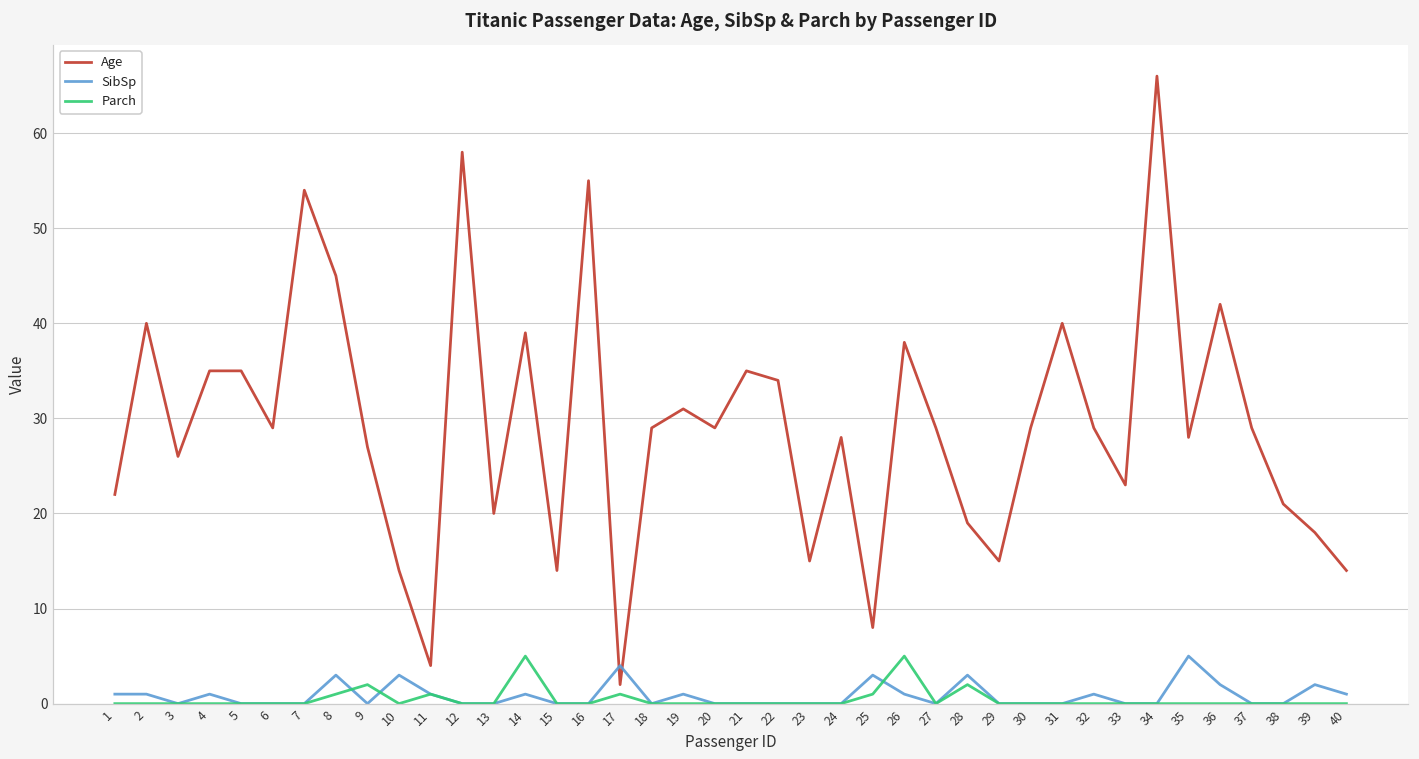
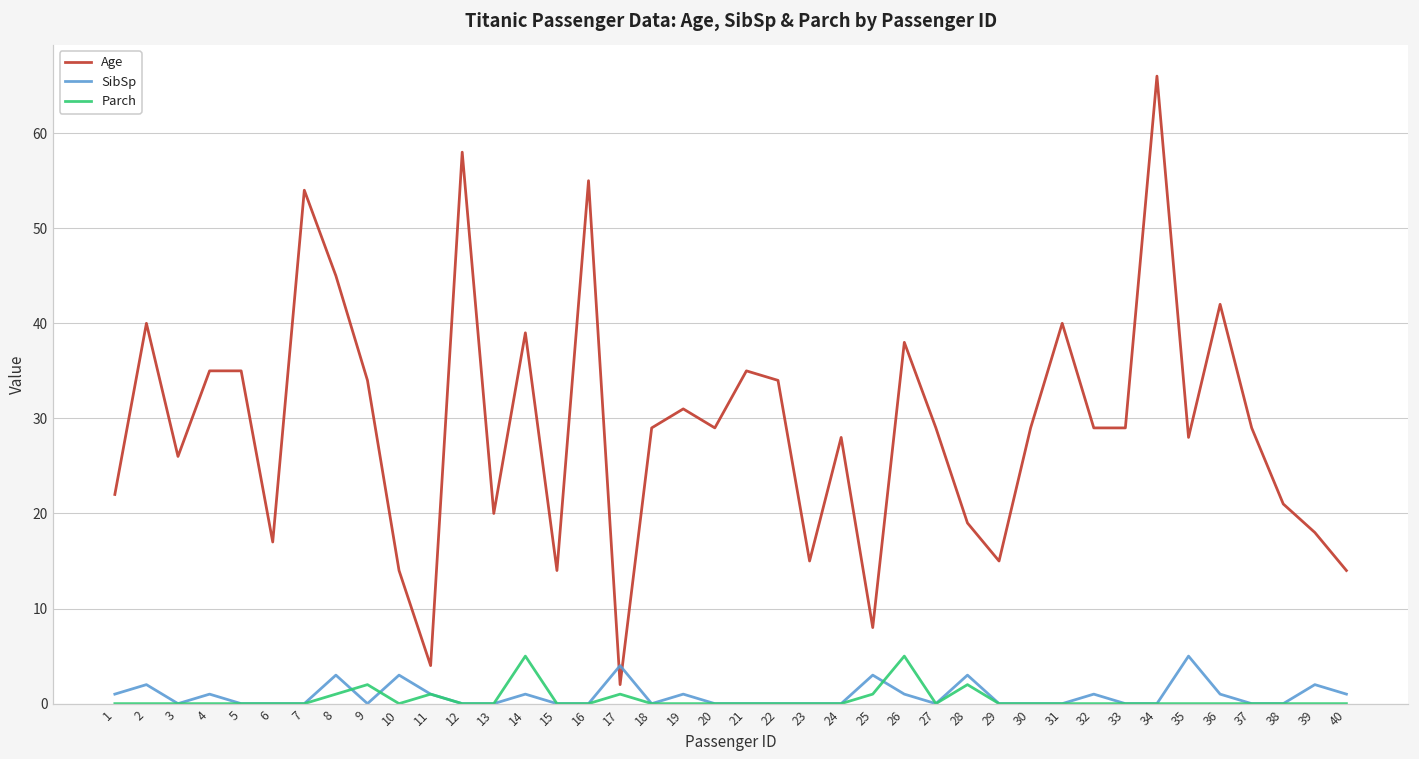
  {
    "Age": {
      "1": 22,
      "2": 40,
      "3": 26,
      "4": 35,
      "5": 35,
-     "6": 29,
+     "6": 17,
      "7": 54,
      "8": 45,
-     "9": 27,
+     "9": 34,
      "10": 14,
      "11": 4,
      "12": 58,
      "13": 20,
      "14": 39,
      "15": 14,
      "16": 55,
      "17": 2,
      "18": 29,
      "19": 31,
      "20": 29,
      "21": 35,
      "22": 34,
      "23": 15,
      "24": 28,
      "25": 8,
      "26": 38,
      "27": 29,
      "28": 19,
      "29": 15,
      "30": 29,
      "31": 40,
      "32": 29,
-     "33": 23,
+     "33": 29,
      "34": 66,
      "35": 28,
      "36": 42,
      "37": 29,
      "38": 21,
      "39": 18,
      "40": 14
    },
    "SibSp": {
      "1": 1,
-     "2": 1,
+     "2": 2,
      "4": 1,
      "8": 3,
      "9": 0,
      "10": 3,
      "14": 1,
      "17": 4,
      "19": 1,
      "25": 3,
      "26": 1,
      "28": 3,
      "32": 1,
      "35": 5,
-     "36": 2,
+     "36": 1,
      "39": 2,
      "40": 1
    },
    "Parch": {
      "1": 0,
      "2": 0,
      "4": 0,
      "8": 1,
      "9": 2,
      "10": 0,
      "14": 5,
      "17": 1,
      "19": 0,
      "25": 1,
      "26": 5,
      "28": 2,
      "32": 0,
      "35": 0,
      "36": 0,
      "39": 0,
      "40": 0
    }
  }
